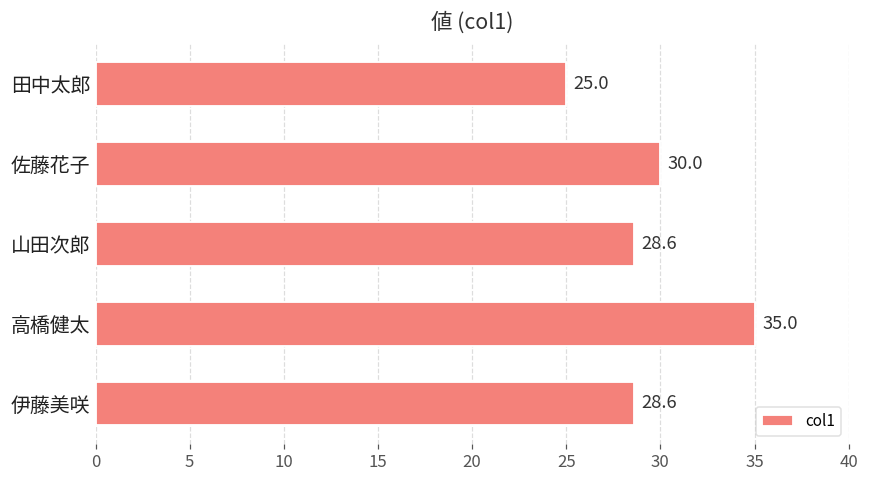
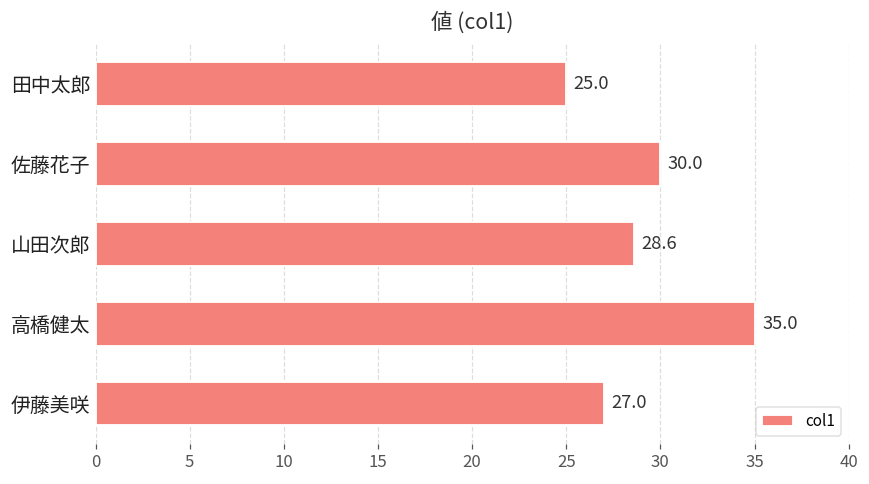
  {
    "田中太郎": 25.0,
    "佐藤花子": 30.0,
    "山田次郎": 28.6,
    "高橋健太": 35.0,
-   "伊藤美咲": 28.6
+   "伊藤美咲": 27.0
  }
